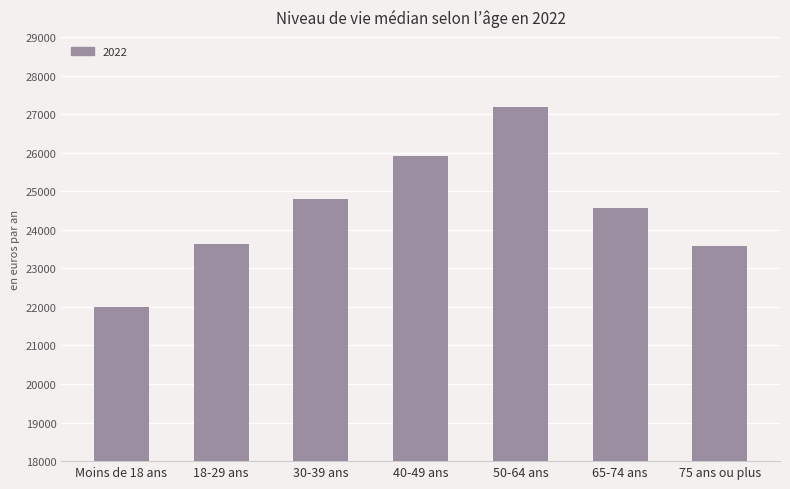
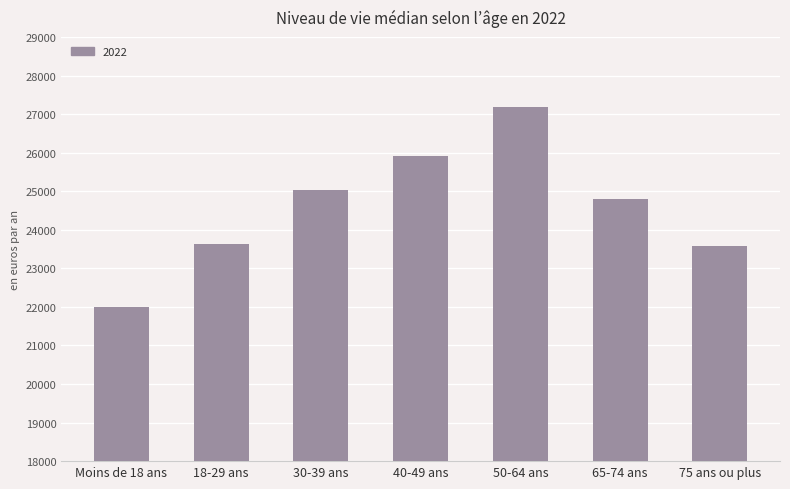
  {
    "Moins de 18 ans": 22000,
    "18-29 ans": 23600,
-   "30-39 ans": 24800,
+   "30-39 ans": 25000,
    "40-49 ans": 25900,
    "50-64 ans": 27200,
-   "65-74 ans": 24600,
+   "65-74 ans": 24800,
    "75 ans ou plus": 23600
  }
